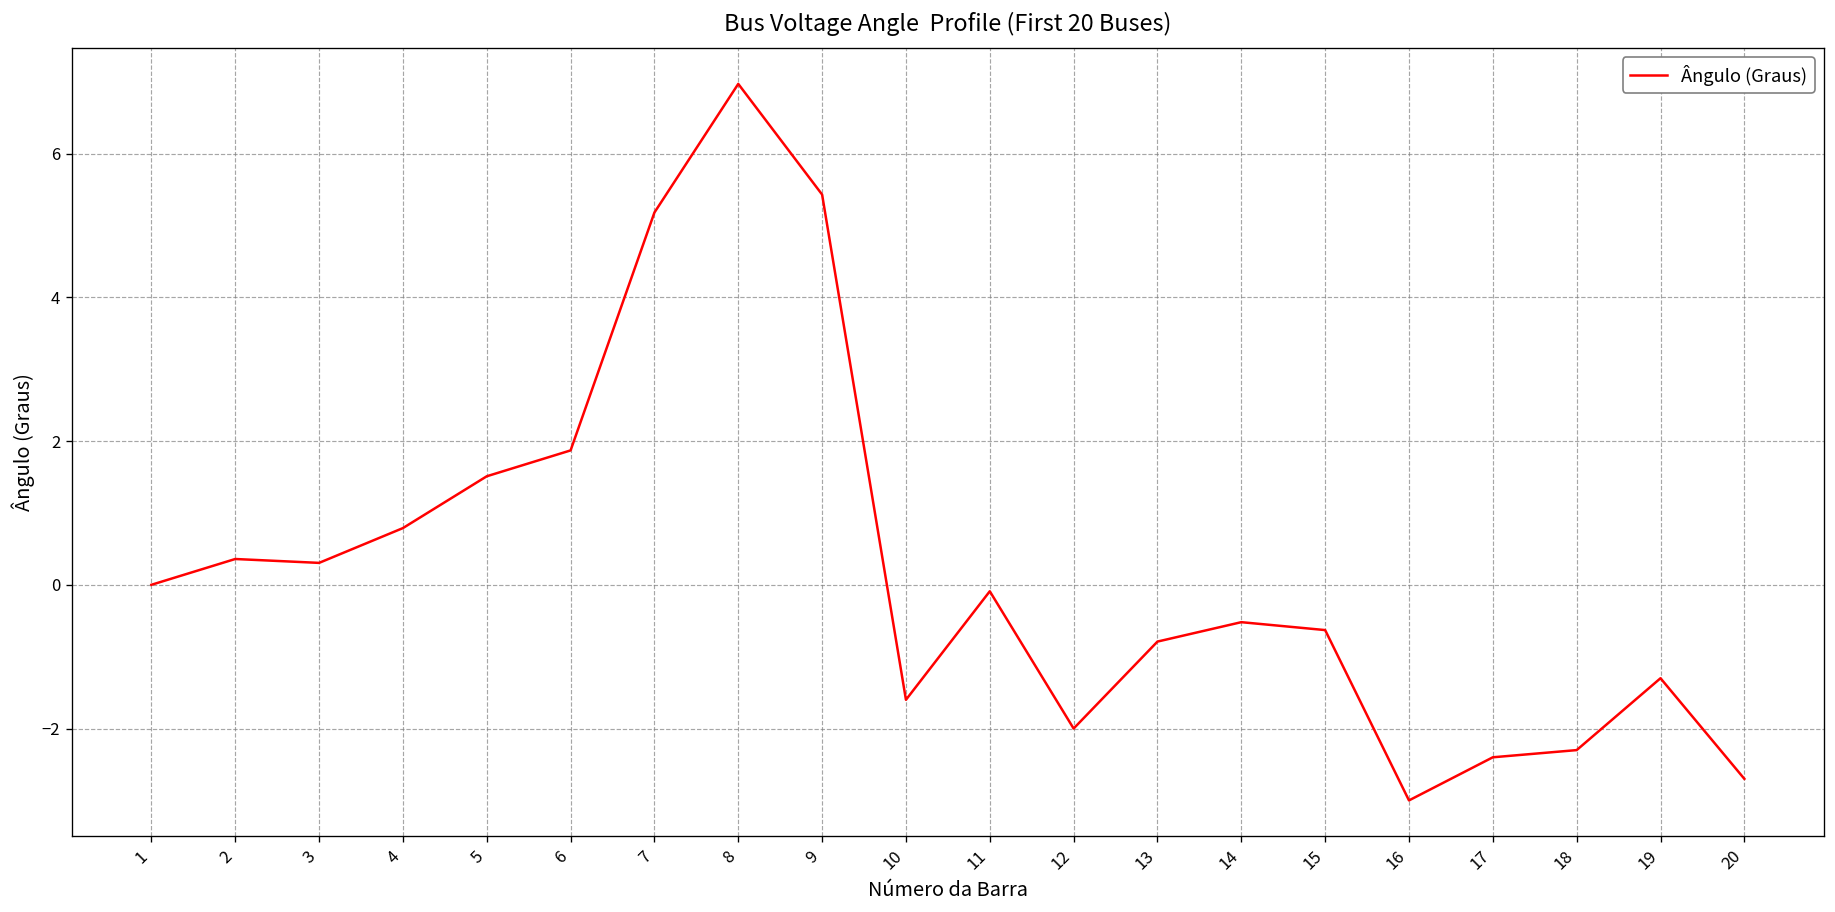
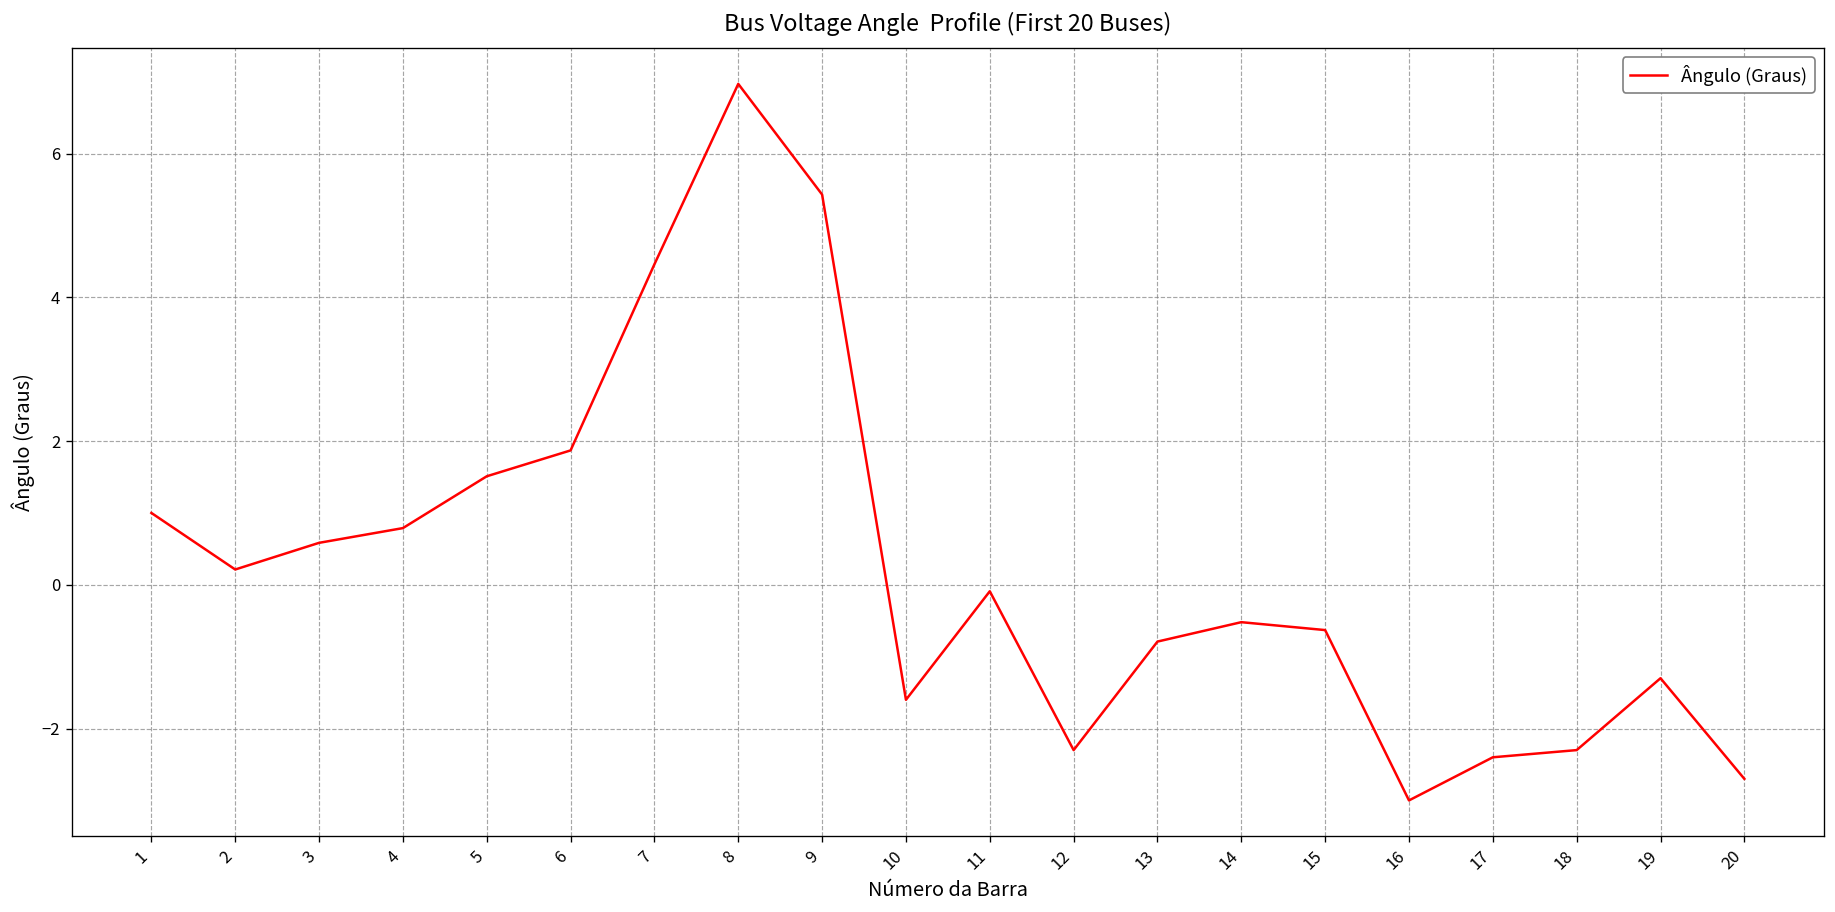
  {
-   "1": 0,
-   "2": 0.4,
-   "3": 0.3,
+   "1": 1,
+   "2": 0.2,
+   "3": 0.6,
    "4": 0.8,
    "5": 1.5,
    "6": 1.9,
-   "7": 5.2,
+   "7": 4.5,
    "8": 7.0,
    "9": 5.4,
    "10": -1.6,
    "11": -0.1,
-   "12": -2.0,
+   "12": -2.3,
    "13": -0.8,
    "14": -0.5,
    "15": -0.6,
    "16": -3.0,
    "17": -2.4,
    "18": -2.3,
    "19": -1.3,
    "20": -2.7
  }
